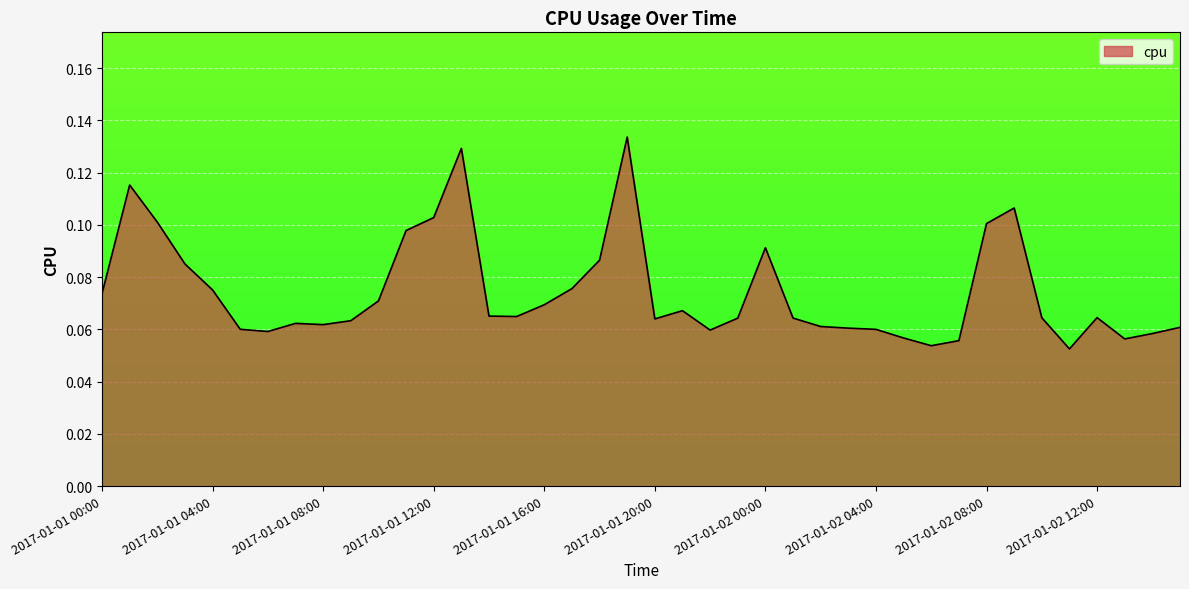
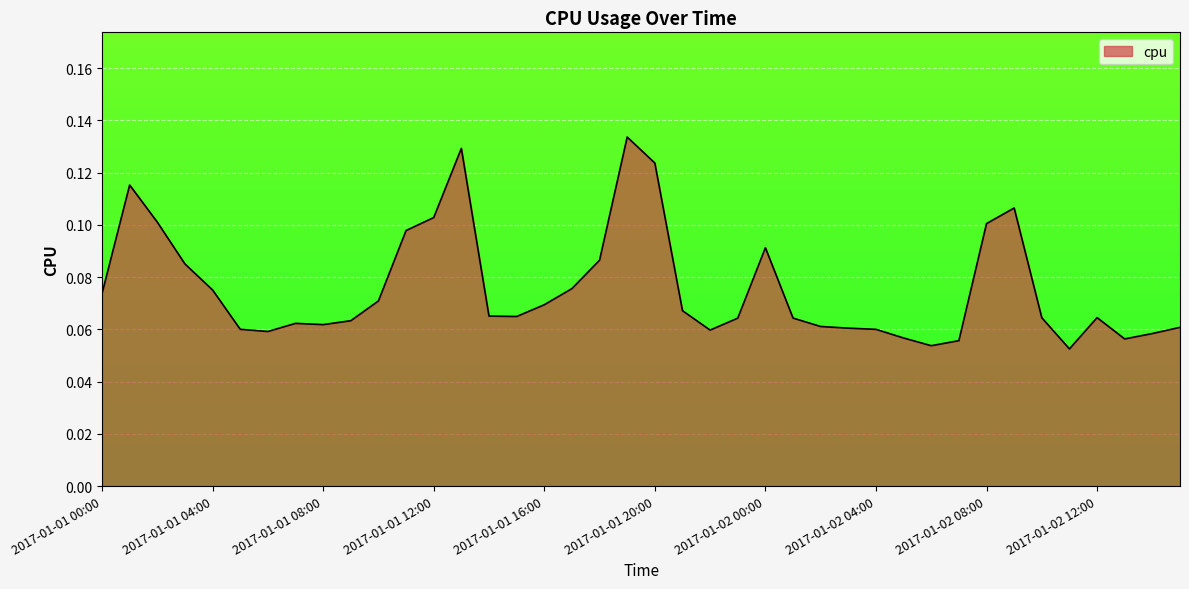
  {
    "2017-01-01 00:00": 0.074,
    "2017-01-01 04:00": 0.075,
    "2017-01-01 08:00": 0.062,
    "2017-01-01 12:00": 0.103,
    "2017-01-01 16:00": 0.069,
-   "2017-01-01 20:00": 0.064,
+   "2017-01-01 20:00": 0.124,
    "2017-01-02 00:00": 0.091,
    "2017-01-02 04:00": 0.060,
    "2017-01-02 08:00": 0.101,
    "2017-01-02 12:00": 0.065
  }
